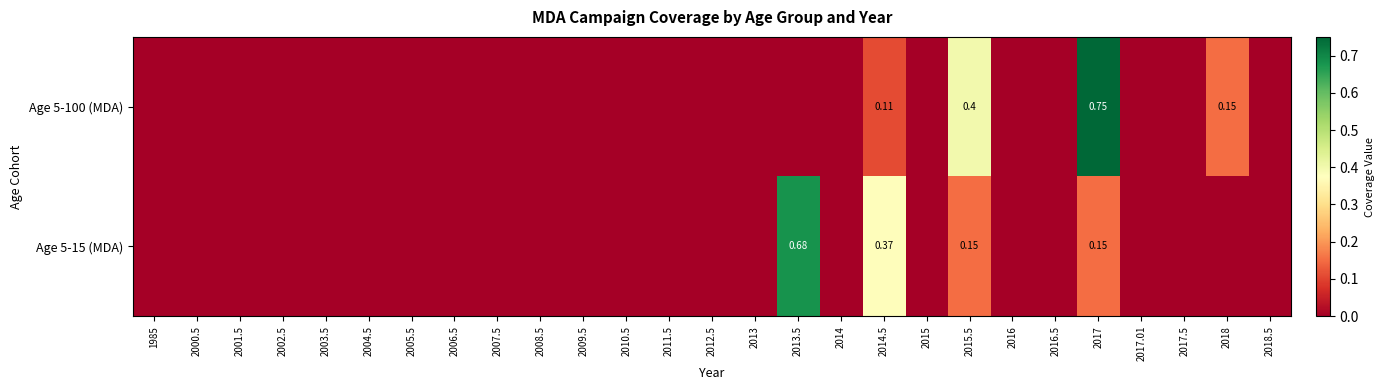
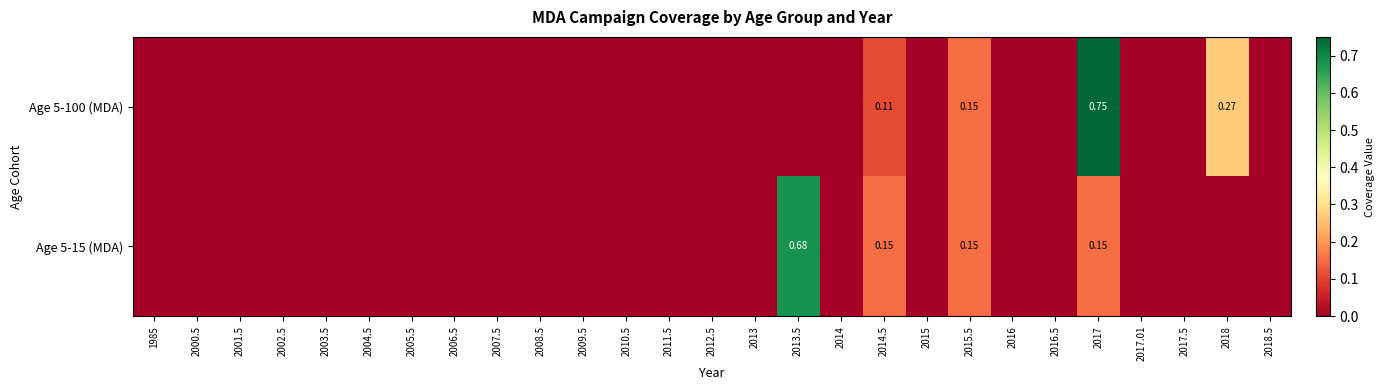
  {
    "Age 5-100 (MDA)": {
      "2014.5": 0.11,
-     "2015.5": 0.4,
+     "2015.5": 0.15,
      "2017": 0.75,
-     "2018": 0.15
+     "2018": 0.27
    },
    "Age 5-15 (MDA)": {
      "2013.5": 0.68,
-     "2014.5": 0.37,
+     "2014.5": 0.15,
      "2015.5": 0.15,
      "2017": 0.15
    }
  }
